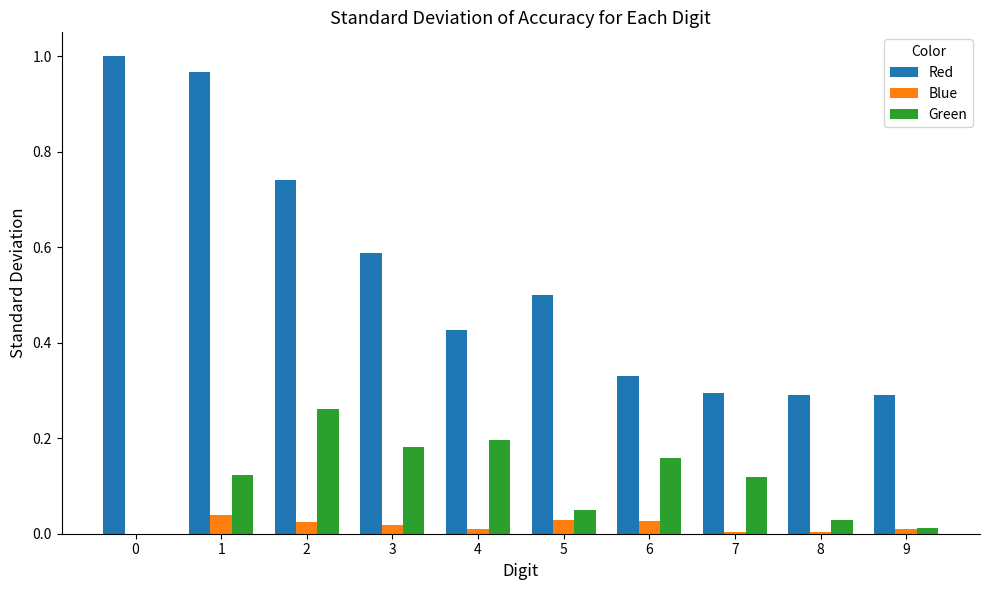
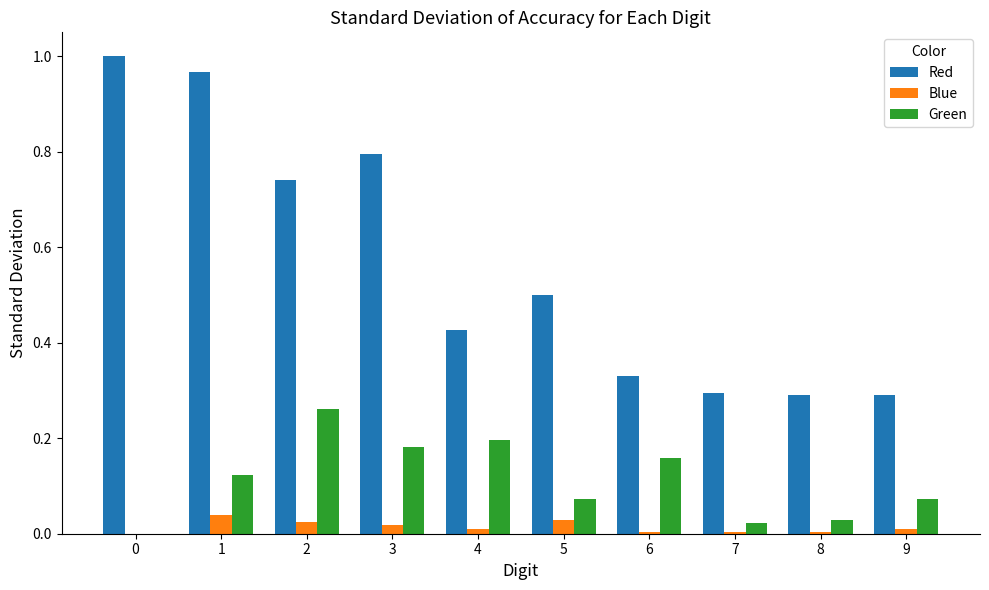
  {
    "Red": {
      "0": 1.00,
      "1": 0.97,
      "2": 0.74,
-     "3": 0.59,
+     "3": 0.79,
      "4": 0.43,
      "5": 0.50,
      "6": 0.33,
      "7": 0.30,
      "8": 0.29,
      "9": 0.29
    },
    "Blue": {
      "0": 0.00,
      "1": 0.04,
      "2": 0.02,
      "3": 0.02,
      "4": 0.01,
      "5": 0.03,
-     "6": 0.03,
+     "6": 0.00,
      "9": 0.01
    },
    "Green": {
      "0": 0.00,
      "1": 0.12,
      "2": 0.26,
      "3": 0.18,
      "4": 0.20,
-     "5": 0.05,
+     "5": 0.07,
      "6": 0.16,
-     "7": 0.12,
+     "7": 0.02,
      "8": 0.03,
-     "9": 0.01
+     "9": 0.07
    }
  }
